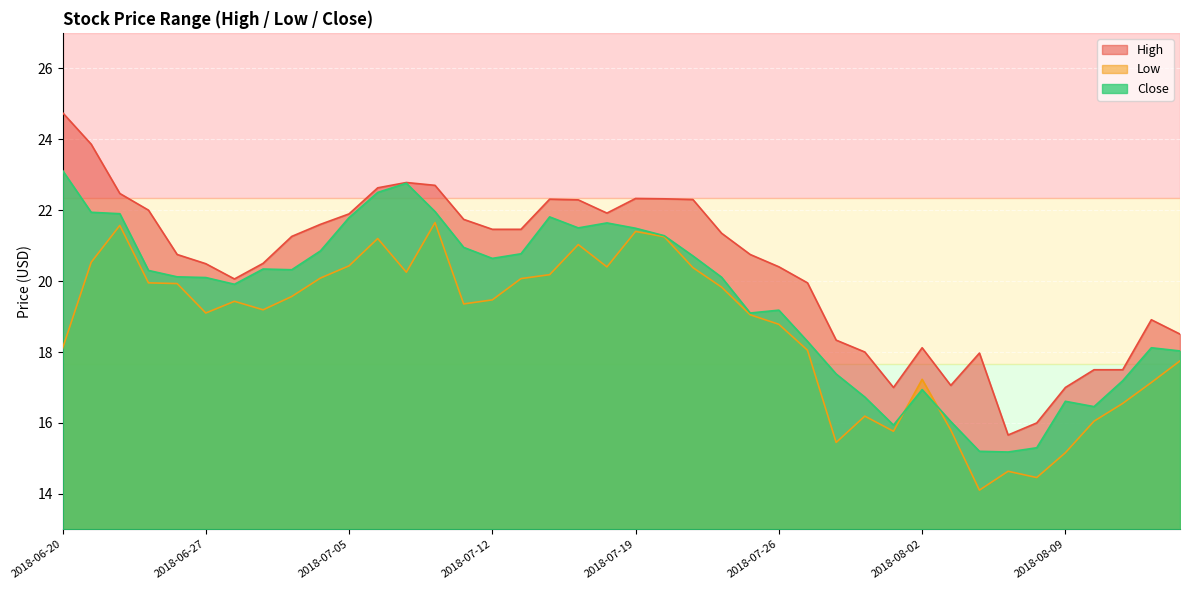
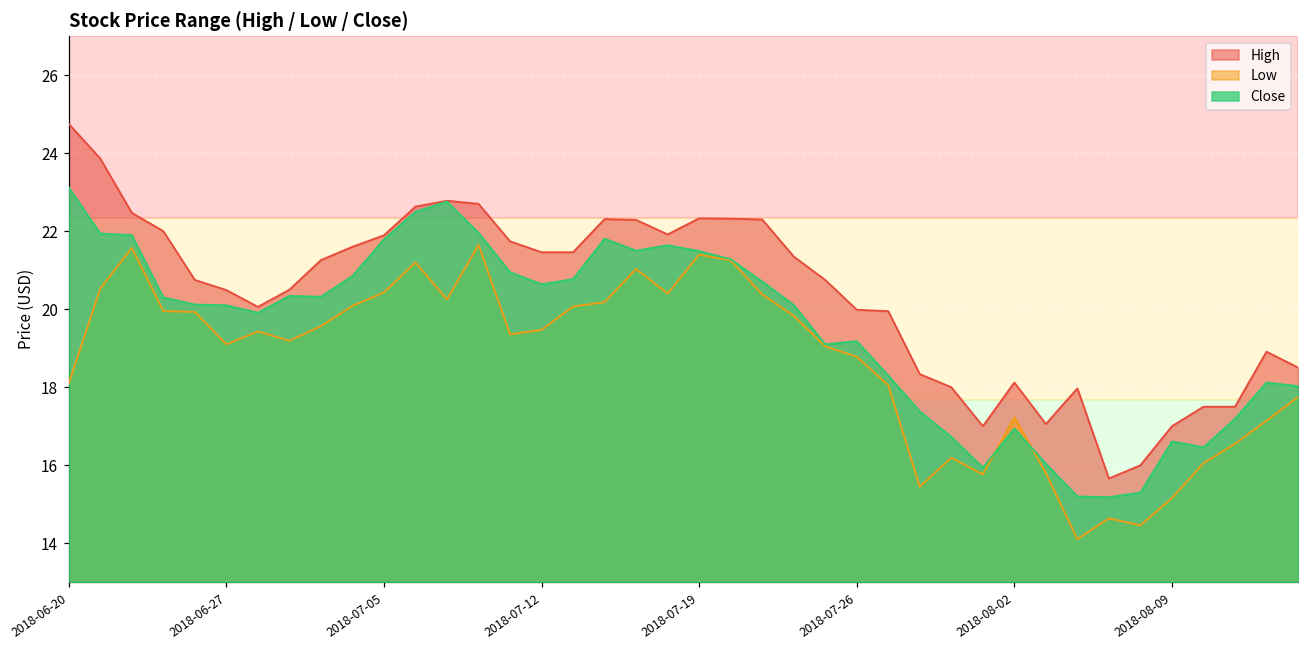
  {
    "High": {
      "2018-06-20": 24.8,
      "2018-06-27": 20.5,
      "2018-07-05": 21.9,
      "2018-07-12": 21.5,
      "2018-07-19": 22.3,
-     "2018-07-26": 20.4,
+     "2018-07-26": 20.0,
      "2018-08-02": 18.1,
      "2018-08-09": 17.0
    },
    "Low": {
      "2018-06-20": 18.1,
      "2018-06-27": 19.1,
      "2018-07-05": 20.4,
      "2018-07-12": 19.5,
      "2018-07-19": 21.4,
      "2018-07-26": 18.8,
      "2018-08-02": 17.2,
      "2018-08-09": 15.2
    },
    "Close": {
      "2018-06-20": 23.1,
      "2018-06-27": 20.1,
      "2018-07-05": 21.8,
      "2018-07-12": 20.6,
      "2018-07-19": 21.5,
      "2018-07-26": 19.2,
      "2018-08-02": 16.9,
      "2018-08-09": 16.6
    }
  }
